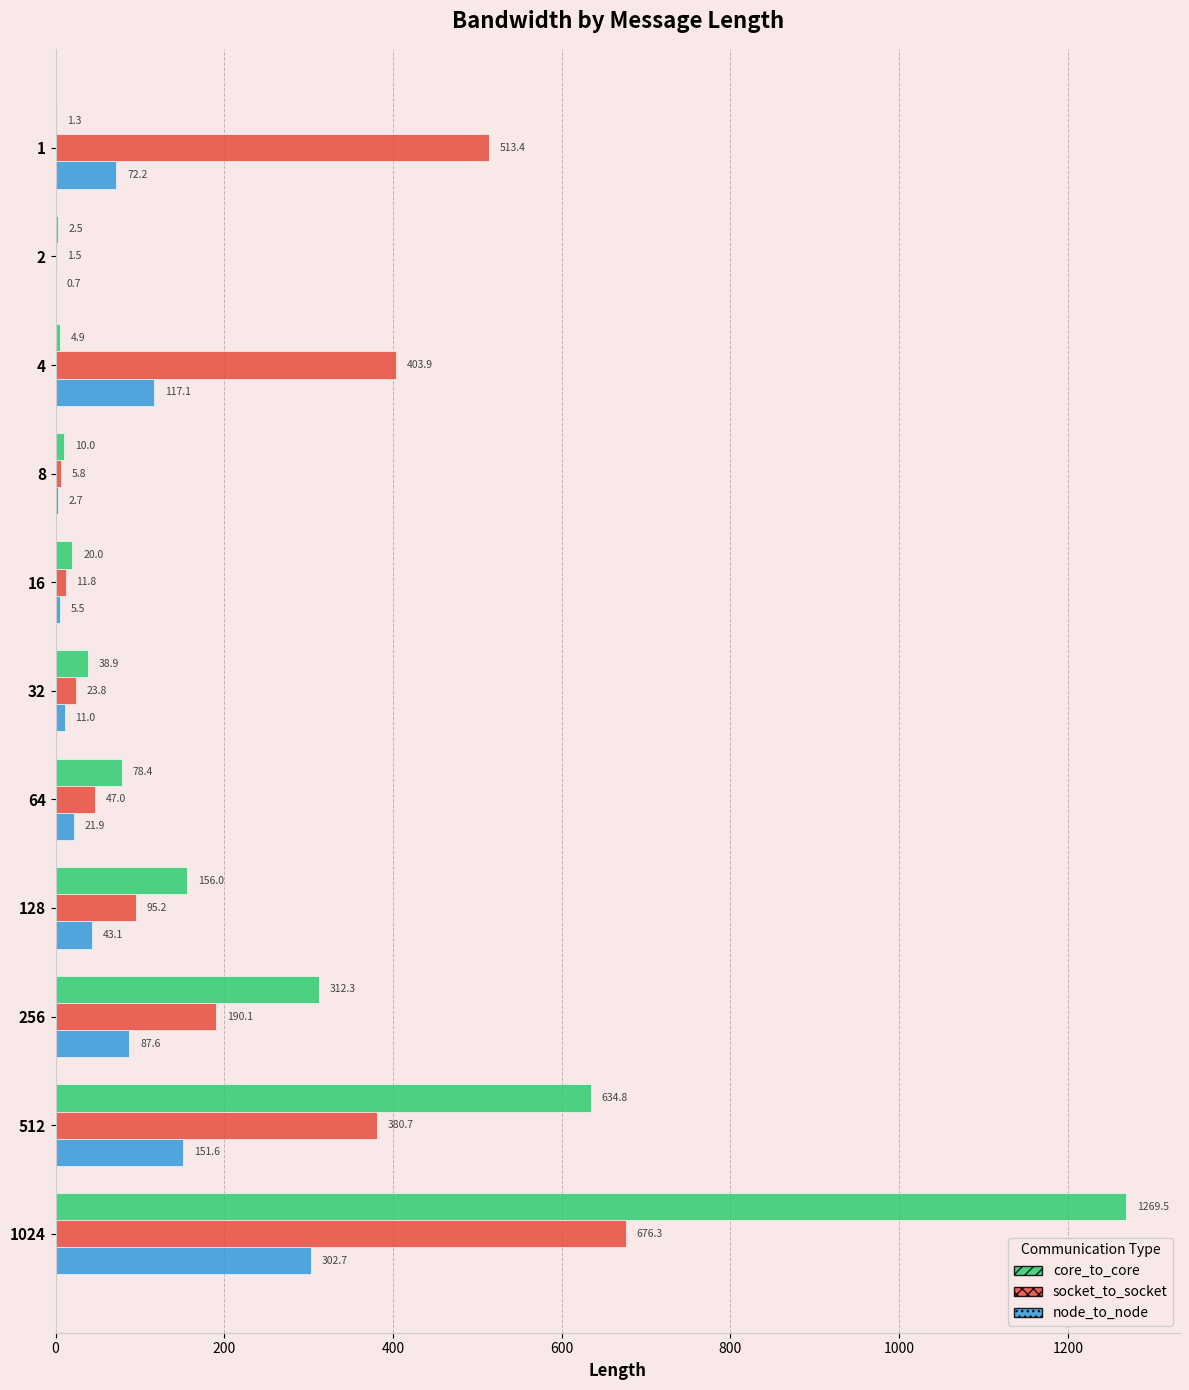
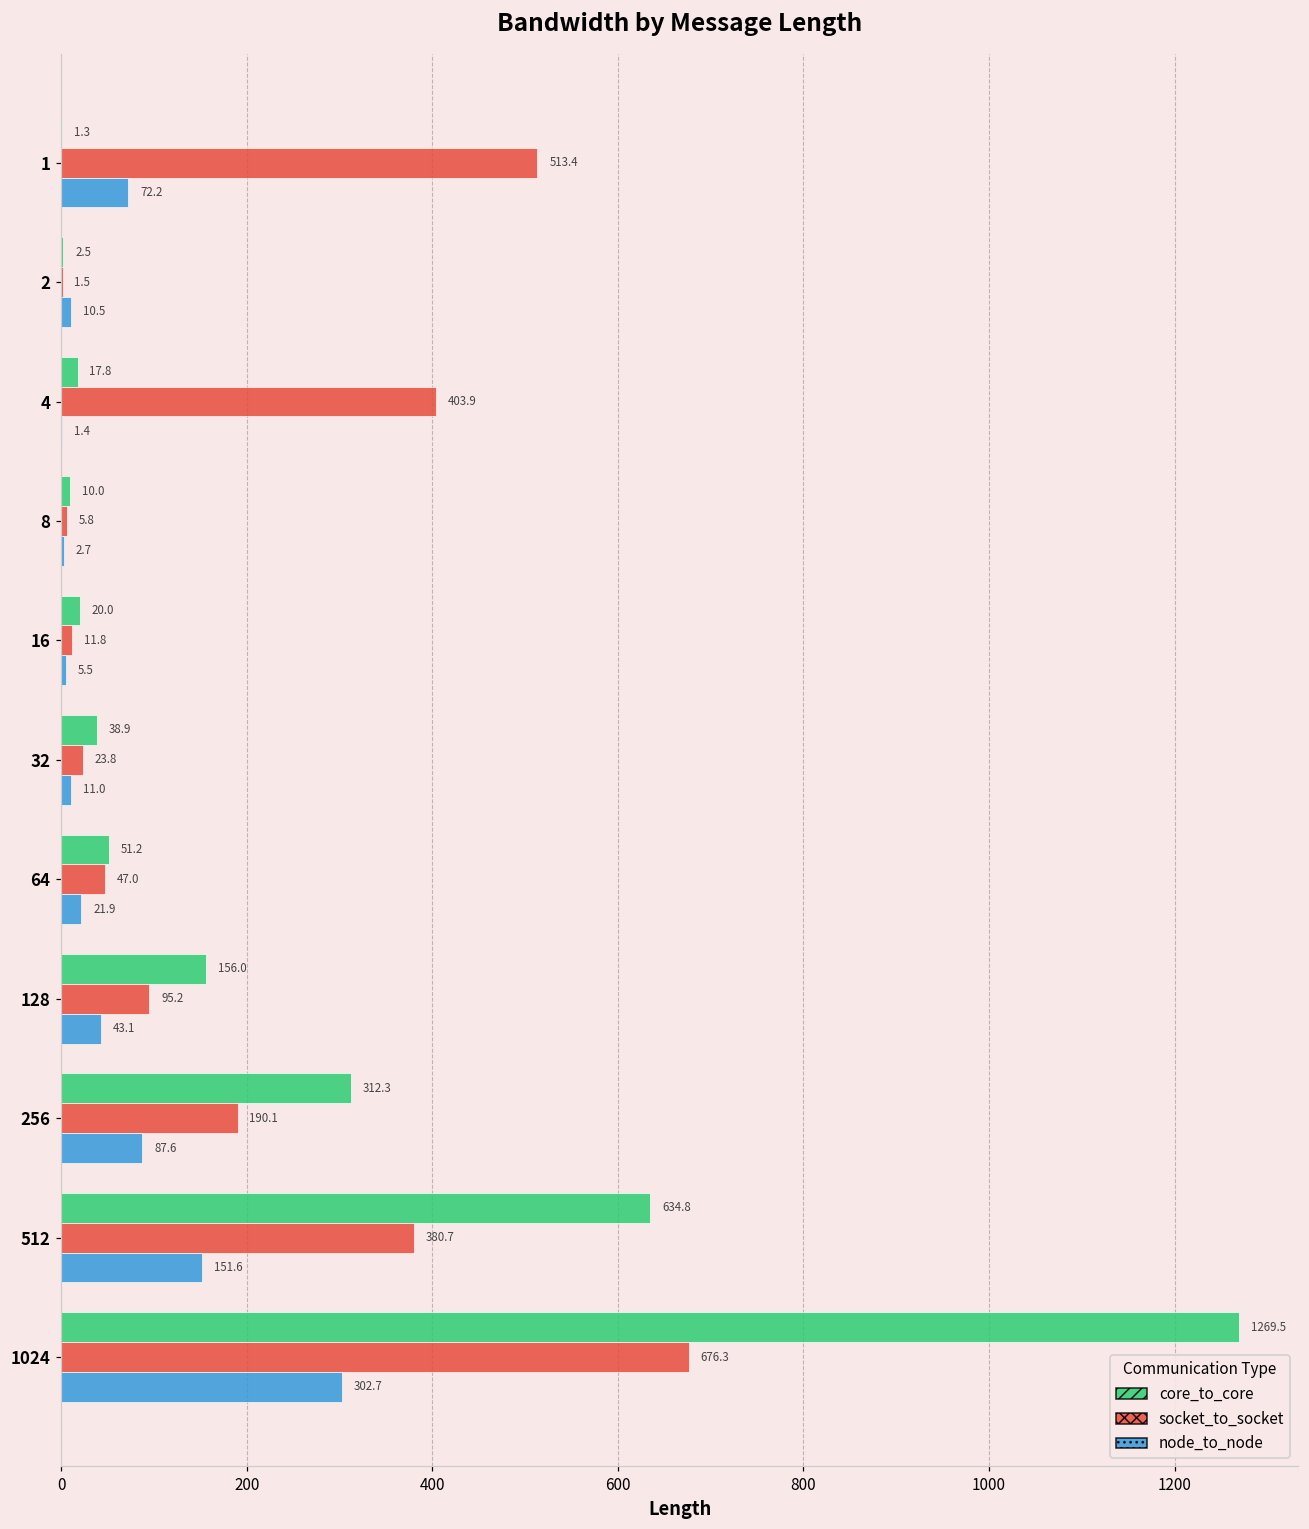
  {
    "core_to_core": {
      "1": 1.3,
      "2": 2.5,
-     "4": 4.9,
+     "4": 17.8,
      "8": 10.0,
      "16": 20.0,
      "32": 38.9,
-     "64": 78.4,
+     "64": 51.2,
      "128": 156.0,
      "256": 312.3,
      "512": 634.8,
      "1024": 1269.5
    },
    "socket_to_socket": {
      "1": 513.4,
      "2": 1.5,
      "4": 403.9,
      "8": 5.8,
      "16": 11.8,
      "32": 23.8,
      "64": 47.0,
      "128": 95.2,
      "256": 190.1,
      "512": 380.7,
      "1024": 676.3
    },
    "node_to_node": {
      "1": 72.2,
-     "2": 0.7,
-     "4": 117.1,
+     "2": 10.5,
+     "4": 1.4,
      "8": 2.7,
      "16": 5.5,
      "32": 11.0,
      "64": 21.9,
      "128": 43.1,
      "256": 87.6,
      "512": 151.6,
      "1024": 302.7
    }
  }
